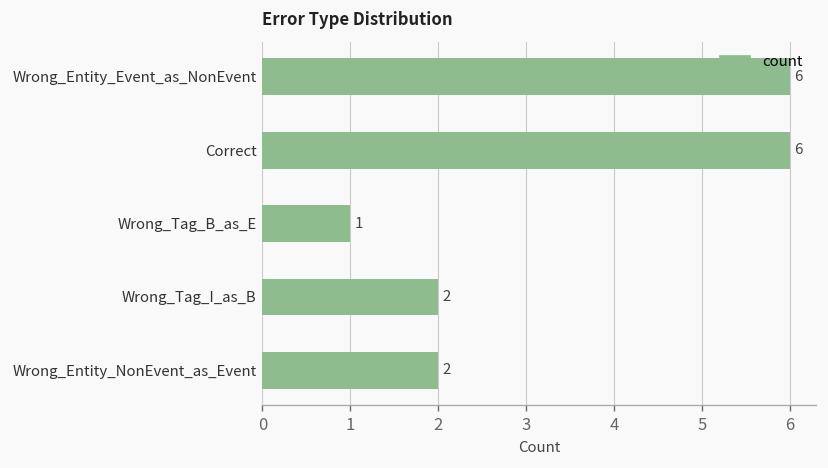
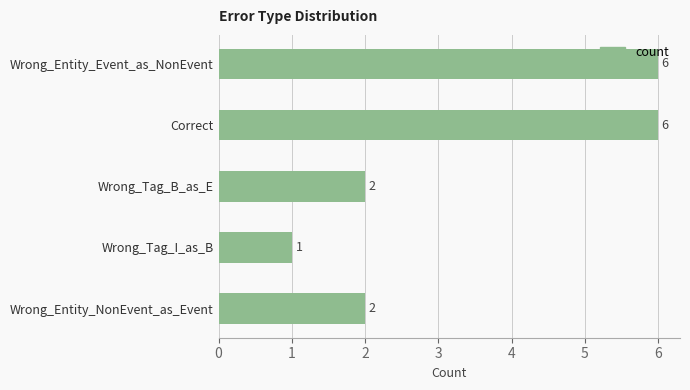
  {
    "Wrong_Entity_Event_as_NonEvent": 6,
    "Correct": 6,
-   "Wrong_Tag_B_as_E": 1,
-   "Wrong_Tag_I_as_B": 2,
+   "Wrong_Tag_B_as_E": 2,
+   "Wrong_Tag_I_as_B": 1,
    "Wrong_Entity_NonEvent_as_Event": 2
  }
